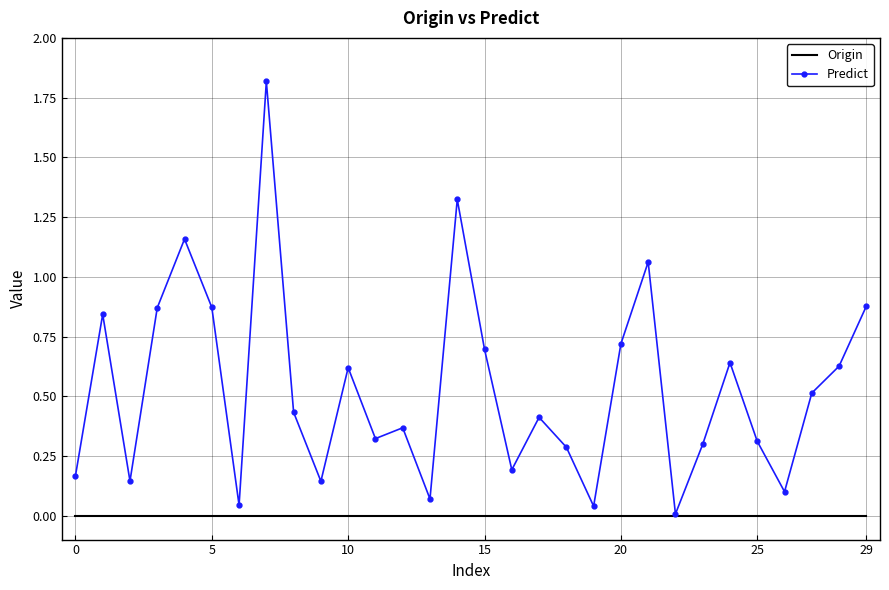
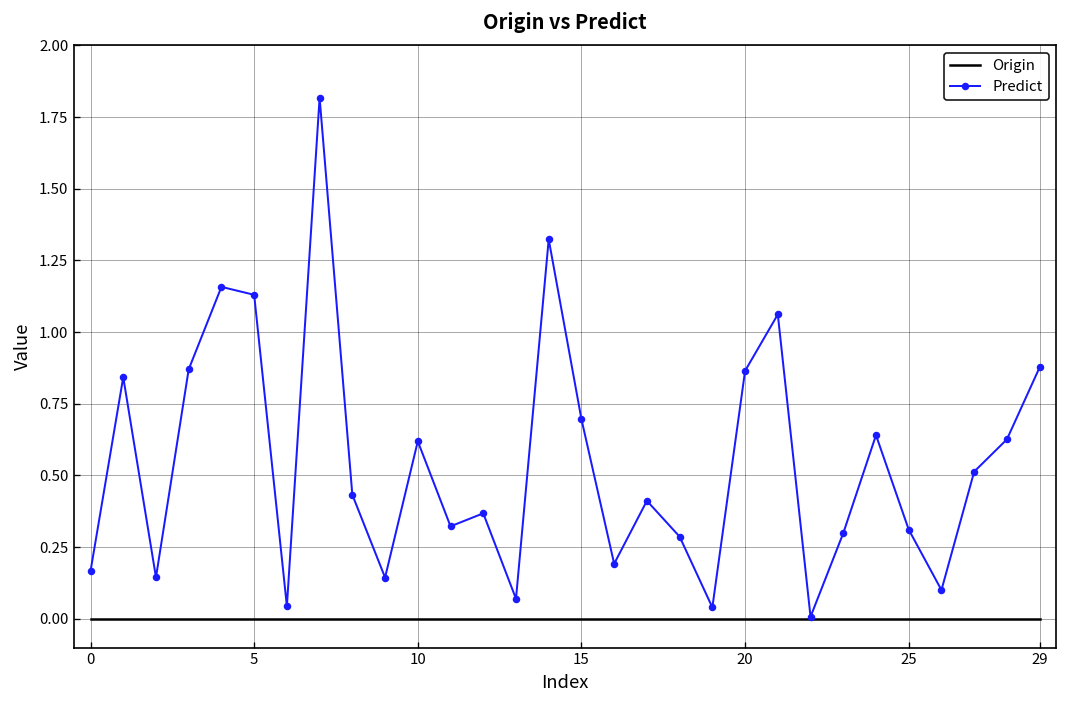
  {
    "Origin": {
      "0": 0.00,
      "5": 0.00,
      "10": 0.00,
      "15": 0.00,
      "20": 0.00,
      "25": 0.00,
      "29": 0.00
    },
    "Predict": {
      "0": 0.17,
-     "5": 0.87,
+     "5": 1.13,
      "10": 0.62,
      "15": 0.70,
-     "20": 0.72,
+     "20": 0.86,
      "25": 0.31,
      "29": 0.88
    }
  }
